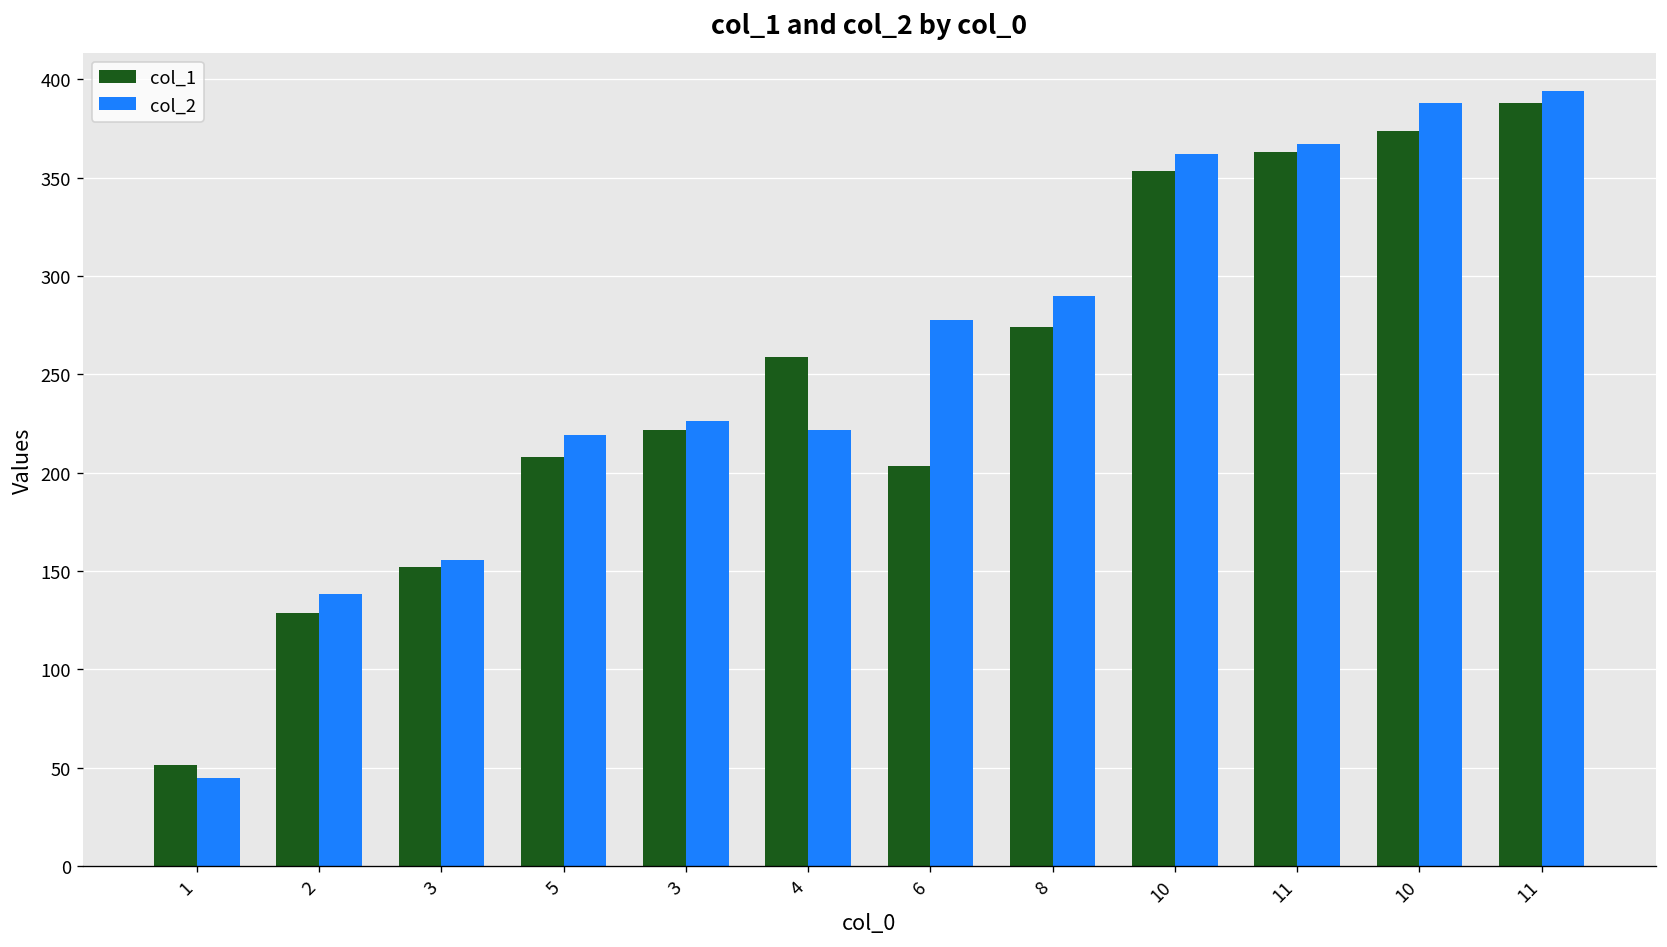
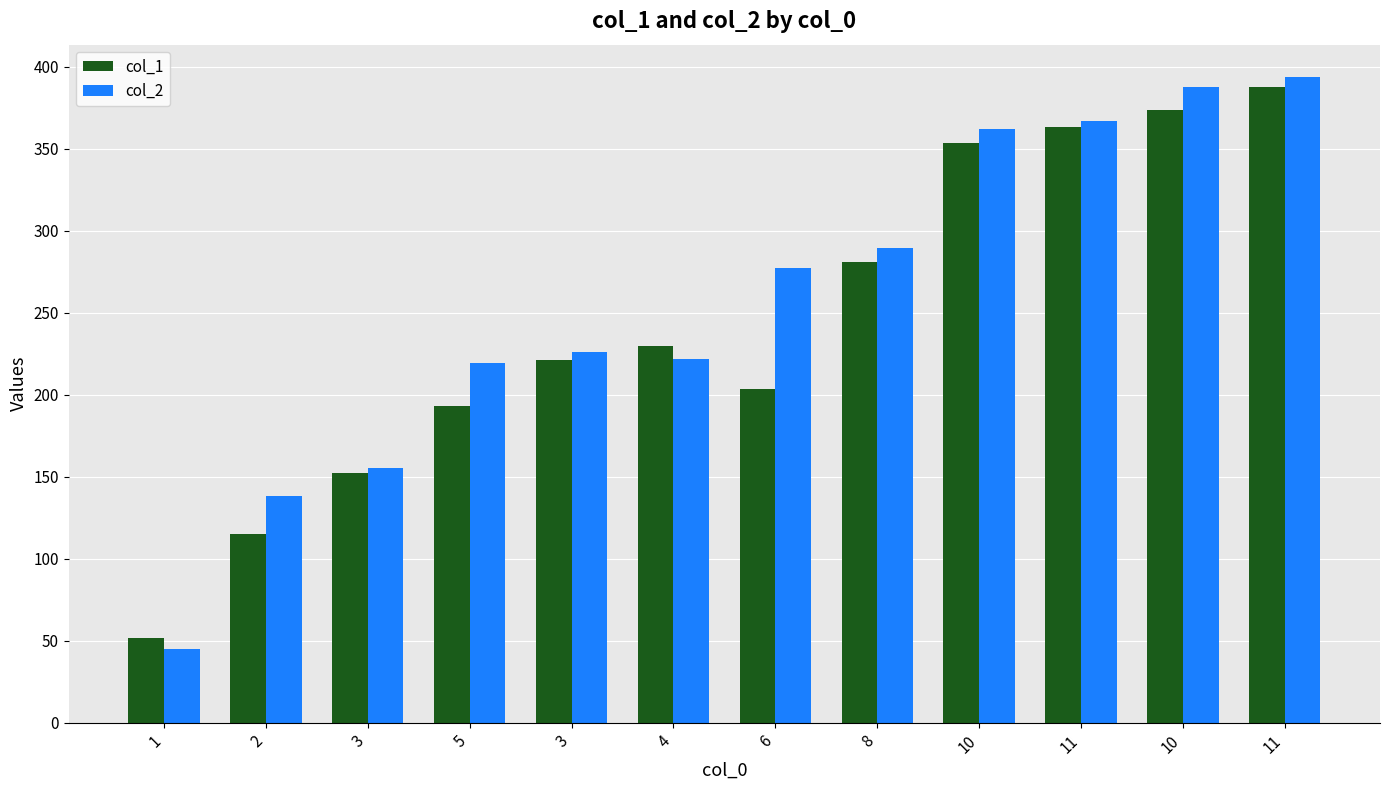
  {
    "col_1": {
      "1": 52,
-     "2": 129,
-     "5": 208,
-     "4": 259,
+     "2": 115,
+     "5": 193,
+     "4": 230,
      "6": 204,
-     "8": 274
+     "8": 281
    },
    "col_2": {
      "1": 45,
      "2": 138,
      "5": 219,
      "4": 222,
      "6": 278,
      "8": 290
    }
  }
